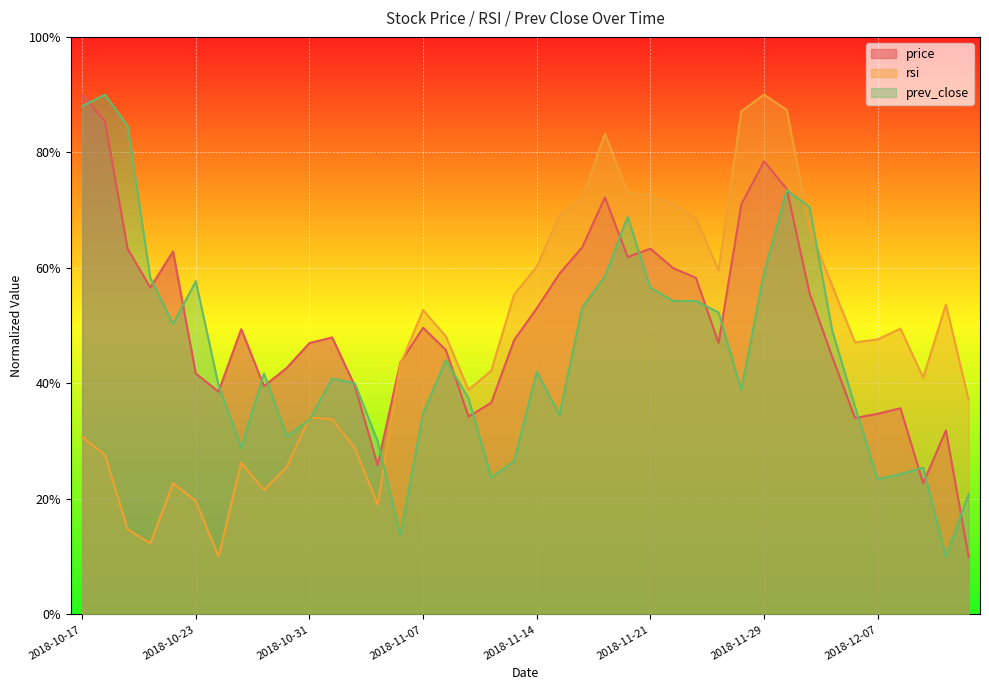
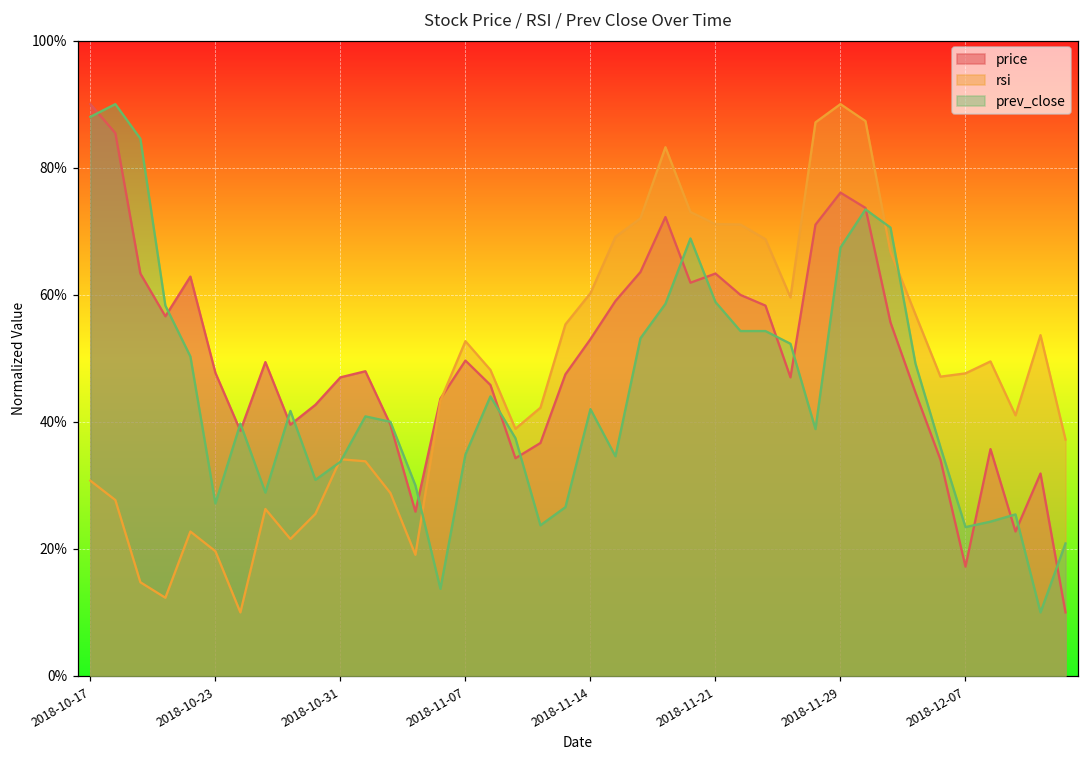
  {
    "price": {
-     "2018-10-23": "42%",
+     "2018-10-23": "48%",
      "2018-10-31": "47%",
      "2018-11-07": "50%",
      "2018-11-14": "53%",
      "2018-11-21": "63%",
-     "2018-11-29": "78%",
-     "2018-12-07": "35%"
+     "2018-11-29": "76%",
+     "2018-12-07": "17%"
    },
    "rsi": {
      "2018-10-23": "20%",
      "2018-11-07": "53%",
      "2018-11-14": "60%",
-     "2018-11-21": "73%",
+     "2018-11-21": "71%",
      "2018-11-29": "90%",
      "2018-12-07": "48%"
    },
    "prev_close": {
-     "2018-10-23": "58%",
+     "2018-10-23": "27%",
      "2018-11-07": "35%",
      "2018-11-14": "42%",
-     "2018-11-21": "57%",
-     "2018-11-29": "59%",
+     "2018-11-21": "59%",
+     "2018-11-29": "67%",
      "2018-12-07": "23%"
    }
  }
